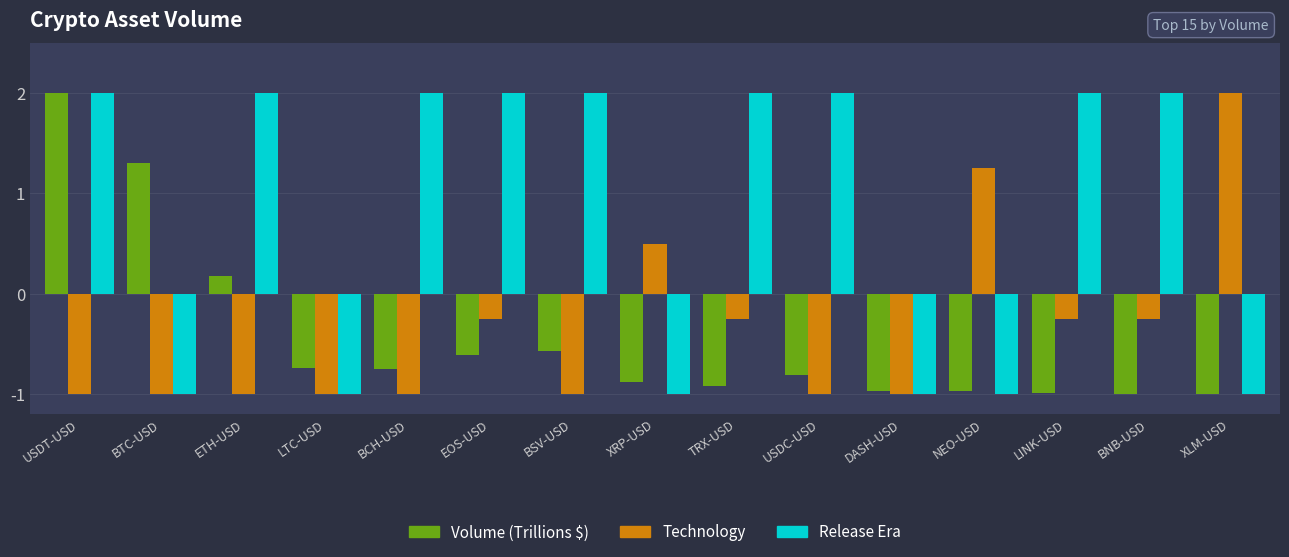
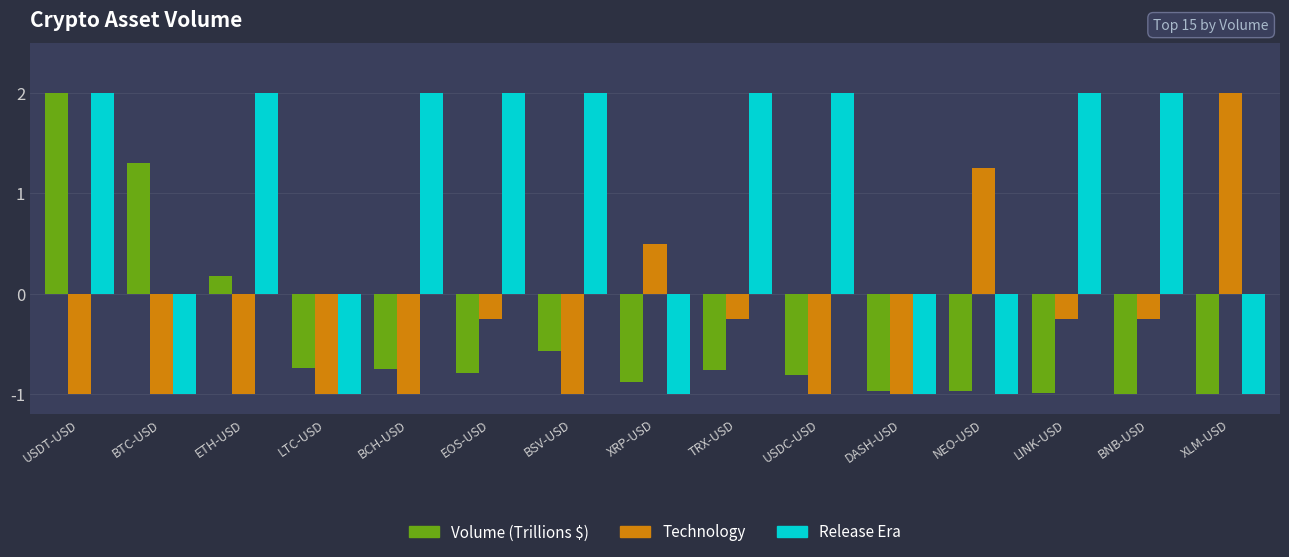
  {
    "Volume (Trillions $)": {
      "USDT-USD": 2.00,
      "BTC-USD": 1.31,
      "ETH-USD": 0.18,
      "LTC-USD": -0.74,
      "BCH-USD": -0.76,
-     "EOS-USD": -0.62,
+     "EOS-USD": -0.80,
      "BSV-USD": -0.57,
      "XRP-USD": -0.89,
-     "TRX-USD": -0.92,
+     "TRX-USD": -0.76,
      "USDC-USD": -0.81,
      "DASH-USD": -0.97,
      "NEO-USD": -0.97,
      "LINK-USD": -1.00,
      "BNB-USD": -1.00,
      "XLM-USD": -1.00
    },
    "Technology": {
      "USDT-USD": -1.00,
      "BTC-USD": -1.00,
      "ETH-USD": -1.00,
      "LTC-USD": -1.00,
      "BCH-USD": -1.00,
      "EOS-USD": -0.25,
      "BSV-USD": -1.00,
      "XRP-USD": 0.50,
      "TRX-USD": -0.25,
      "USDC-USD": -1.00,
      "DASH-USD": -1.00,
      "NEO-USD": 1.25,
      "LINK-USD": -0.25,
      "BNB-USD": -0.25,
      "XLM-USD": 2.00
    },
    "Release Era": {
      "USDT-USD": 2.00,
      "BTC-USD": -1.00,
      "ETH-USD": 2.00,
      "LTC-USD": -1.00,
      "BCH-USD": 2.00,
      "EOS-USD": 2.00,
      "BSV-USD": 2.00,
      "XRP-USD": -1.00,
      "TRX-USD": 2.00,
      "USDC-USD": 2.00,
      "DASH-USD": -1.00,
      "NEO-USD": -1.00,
      "LINK-USD": 2.00,
      "BNB-USD": 2.00,
      "XLM-USD": -1.00
    }
  }
